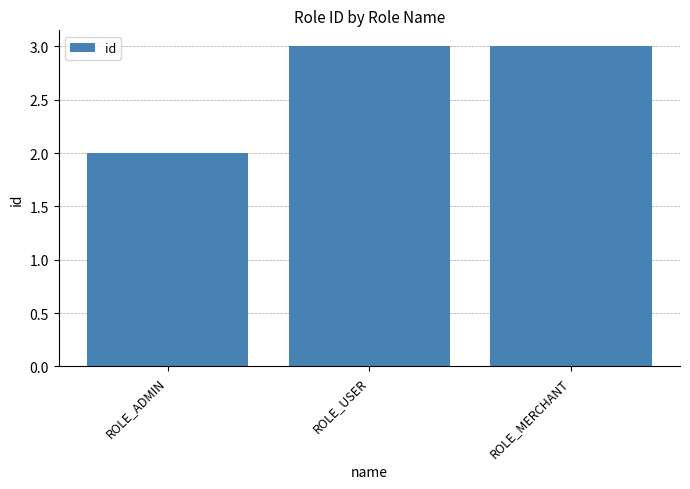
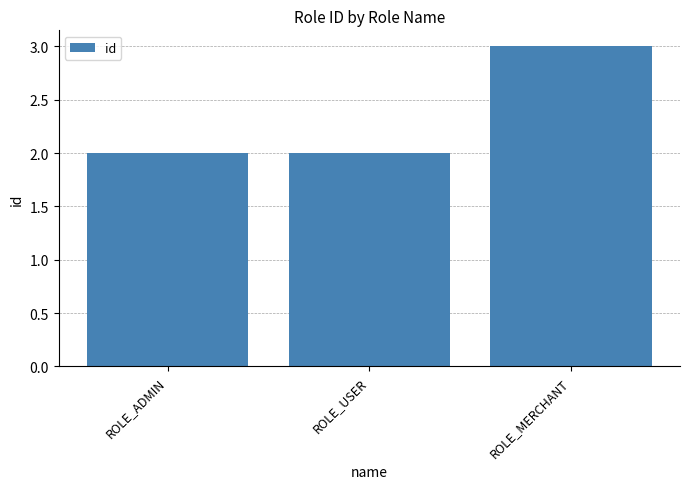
  {
    "ROLE_ADMIN": 2,
-   "ROLE_USER": 3,
+   "ROLE_USER": 2,
    "ROLE_MERCHANT": 3
  }
